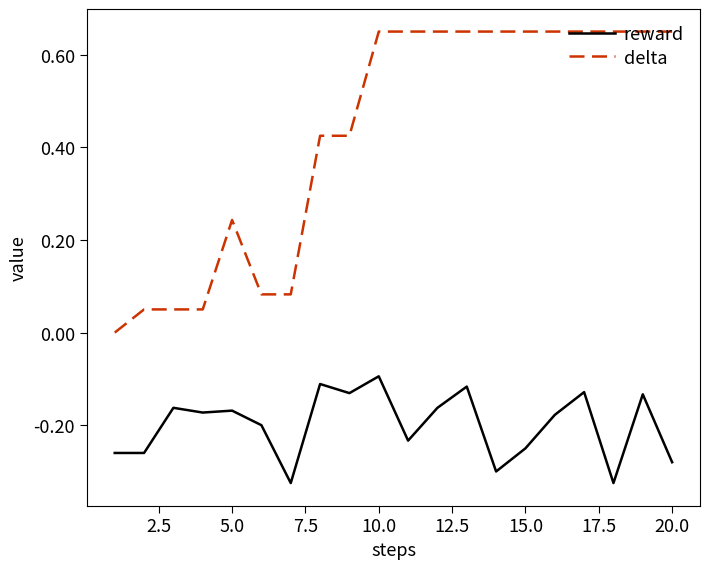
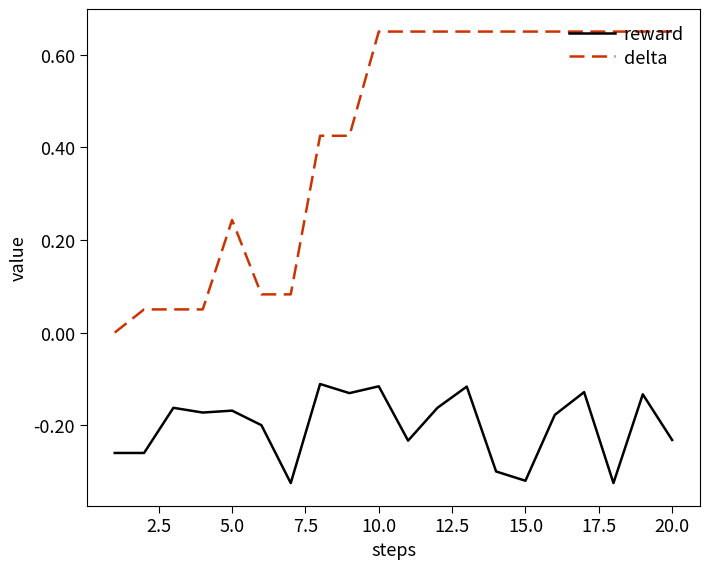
  {
    "reward": {
      "5.0": -0.17,
-     "10.0": -0.09,
-     "15.0": -0.25,
-     "20.0": -0.28
+     "10.0": -0.12,
+     "15.0": -0.32,
+     "20.0": -0.23
    },
    "delta": {
      "5.0": 0.24,
      "10.0": 0.65,
      "15.0": 0.65,
      "20.0": 0.65
    }
  }
